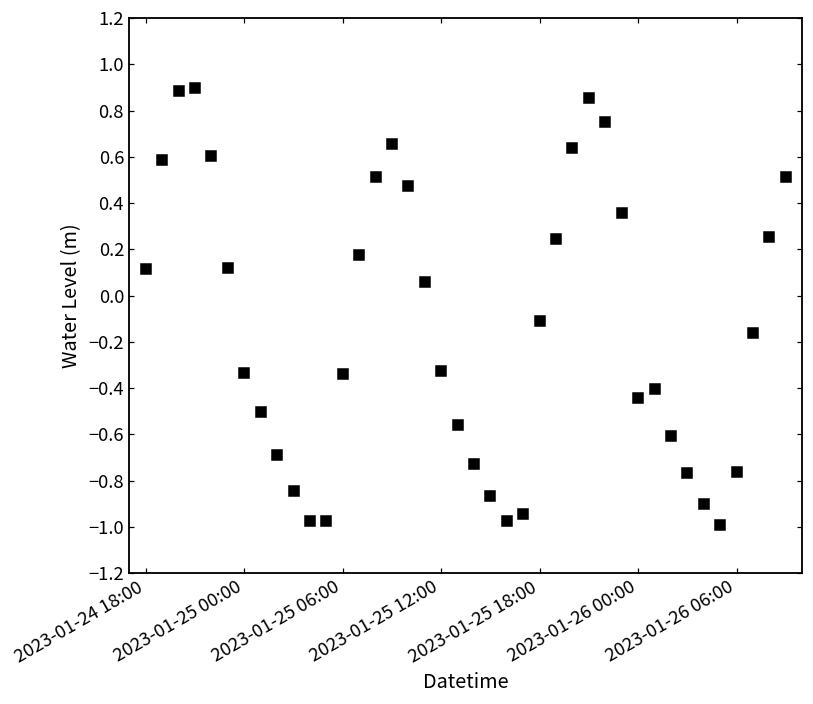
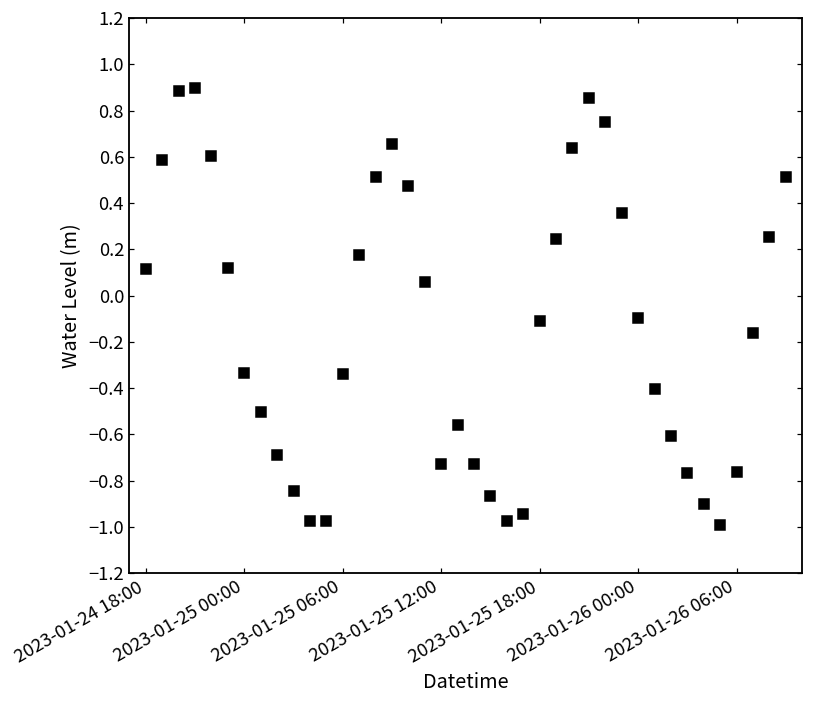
  {
    "2023-01-24 18:00": 0.12,
    "2023-01-25 00:00": -0.33,
    "2023-01-25 06:00": -0.34,
-   "2023-01-25 12:00": -0.33,
+   "2023-01-25 12:00": -0.73,
    "2023-01-25 18:00": -0.11,
-   "2023-01-26 00:00": -0.44,
+   "2023-01-26 00:00": -0.10,
    "2023-01-26 06:00": -0.76
  }
